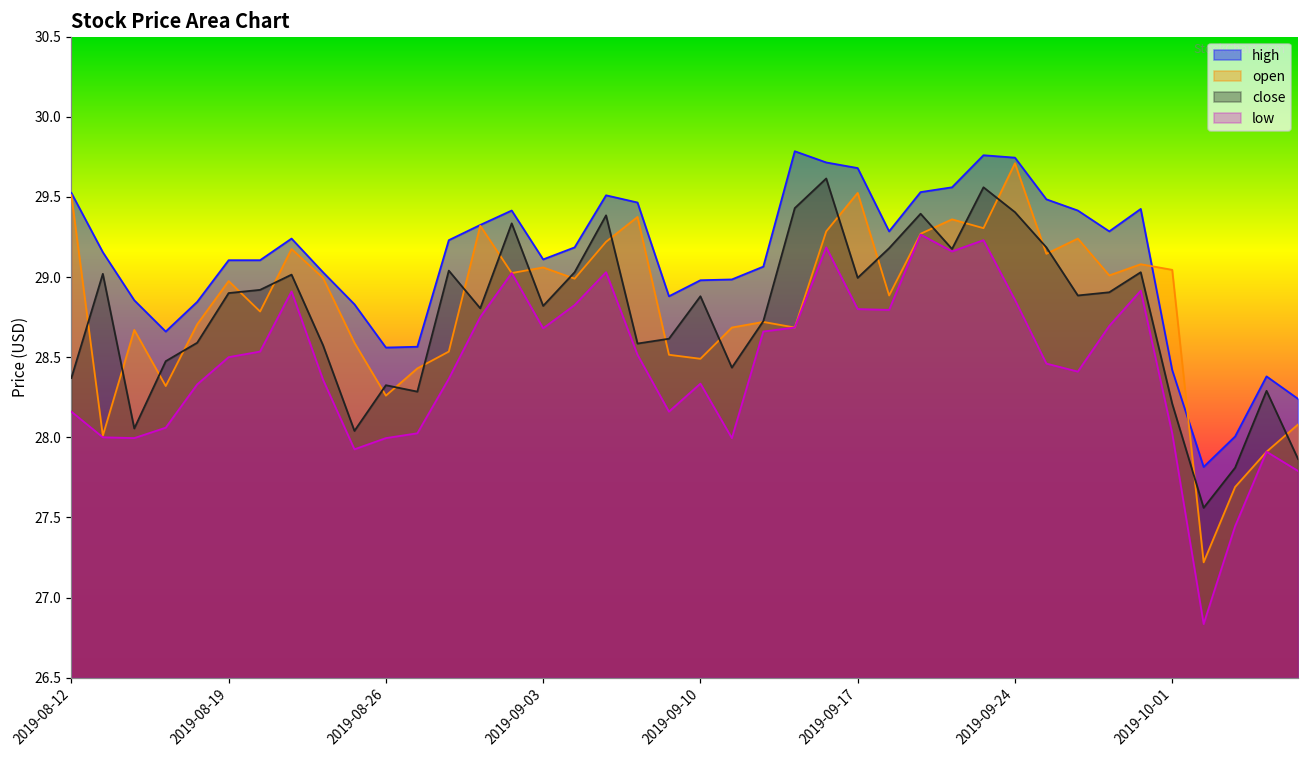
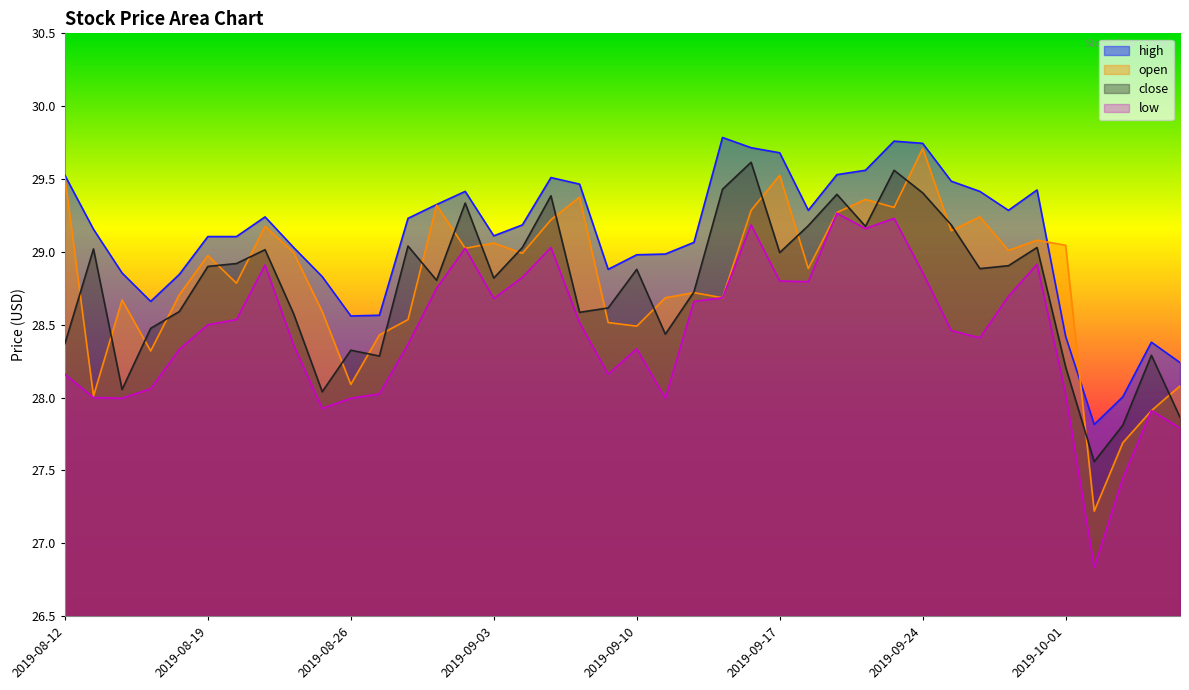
  {
    "high": {
      "2019-08-19": 29.11,
      "2019-08-26": 28.56,
      "2019-09-03": 29.11,
      "2019-09-10": 28.98,
      "2019-09-17": 29.68,
      "2019-09-24": 29.75,
      "2019-10-01": 28.42
    },
    "open": {
      "2019-08-19": 28.98,
-     "2019-08-26": 28.26,
+     "2019-08-26": 28.09,
      "2019-09-03": 29.06,
      "2019-09-10": 28.49,
      "2019-09-17": 29.53,
      "2019-09-24": 29.71,
      "2019-10-01": 29.05
    },
    "close": {
      "2019-08-12": 28.37,
      "2019-08-19": 28.90,
      "2019-08-26": 28.33,
      "2019-09-03": 28.82,
      "2019-09-10": 28.88,
      "2019-09-17": 29.00,
      "2019-09-24": 29.41,
      "2019-10-01": 28.21
    },
    "low": {
      "2019-08-12": 28.16,
      "2019-08-19": 28.50,
      "2019-08-26": 28.00,
      "2019-09-03": 28.68,
      "2019-09-10": 28.34,
      "2019-09-17": 28.80,
      "2019-09-24": 28.86,
      "2019-10-01": 28.03
    }
  }
